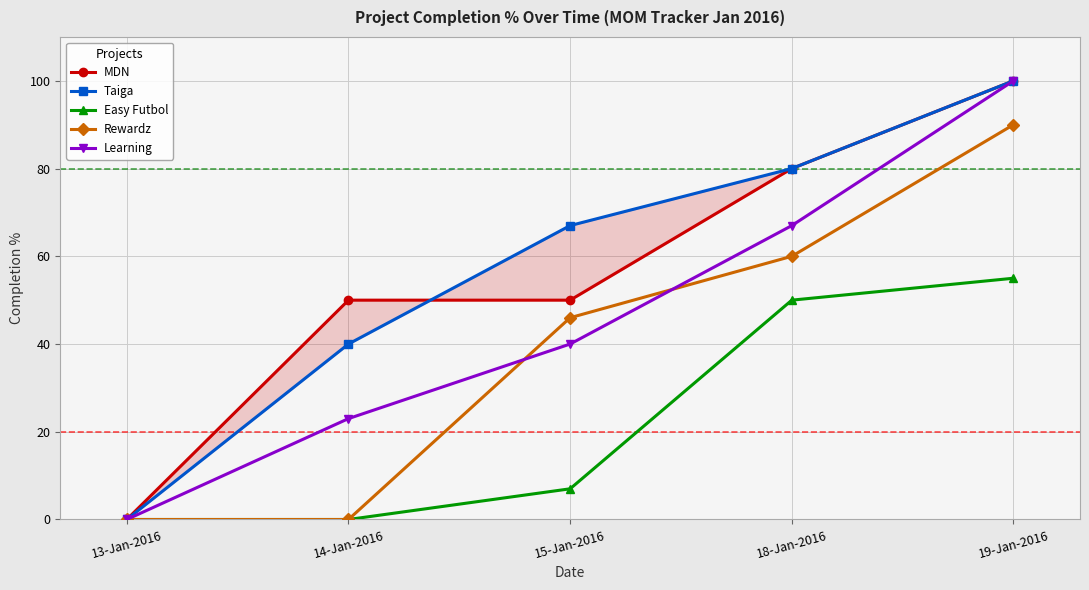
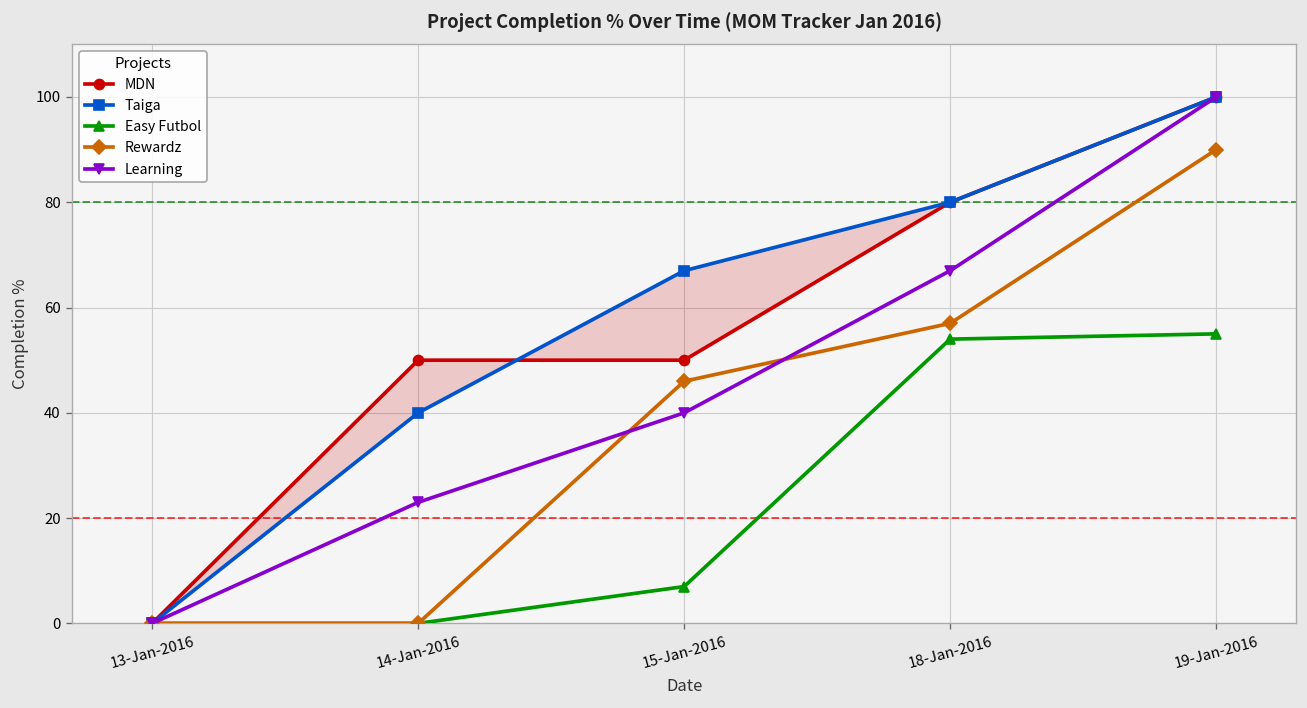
  {
    "Taiga": {
      "14-Jan-2016": 40
    },
    "Easy Futbol": {
      "15-Jan-2016": 7,
-     "18-Jan-2016": 50,
+     "18-Jan-2016": 54,
      "19-Jan-2016": 55
    },
    "Rewardz": {
      "15-Jan-2016": 46,
-     "18-Jan-2016": 60,
+     "18-Jan-2016": 57,
      "19-Jan-2016": 90
    },
    "Learning": {
      "14-Jan-2016": 23,
      "15-Jan-2016": 40,
      "18-Jan-2016": 67
    }
  }
